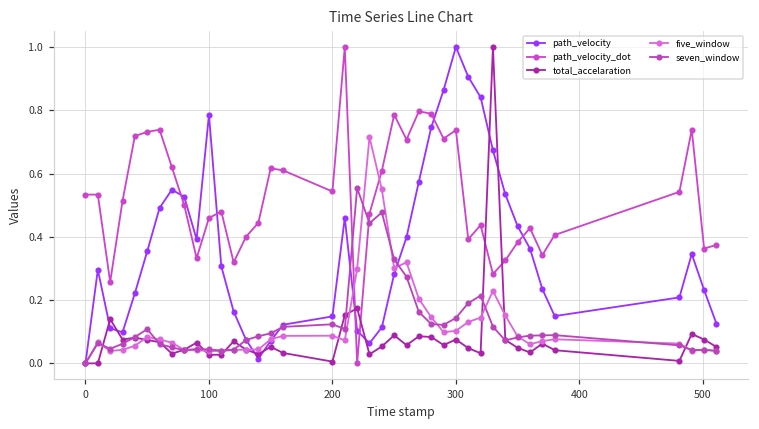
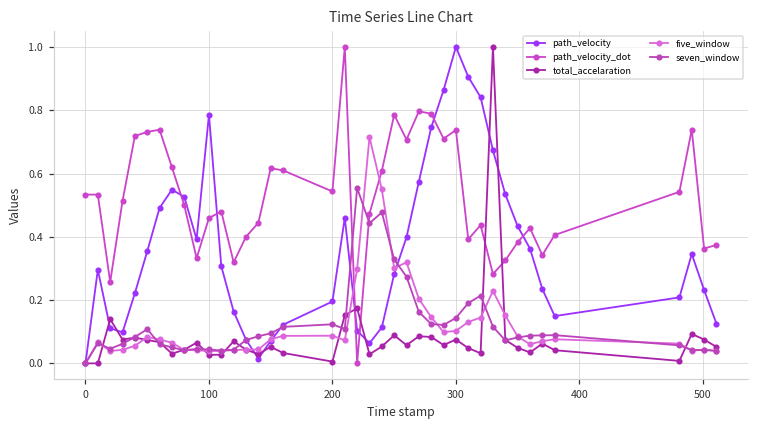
  {
    "path_velocity": {
      "100": 0.79,
-     "200": 0.15,
+     "200": 0.20,
      "300": 1.00
    }
  }
